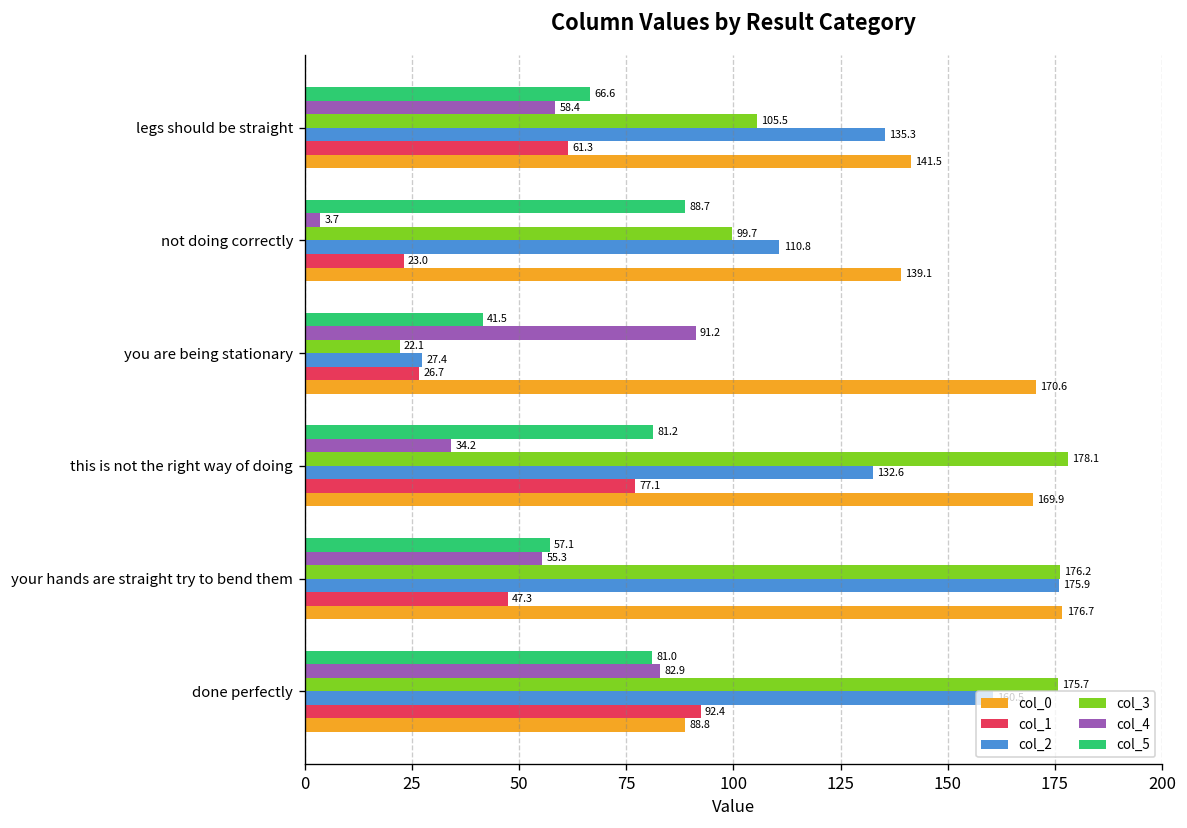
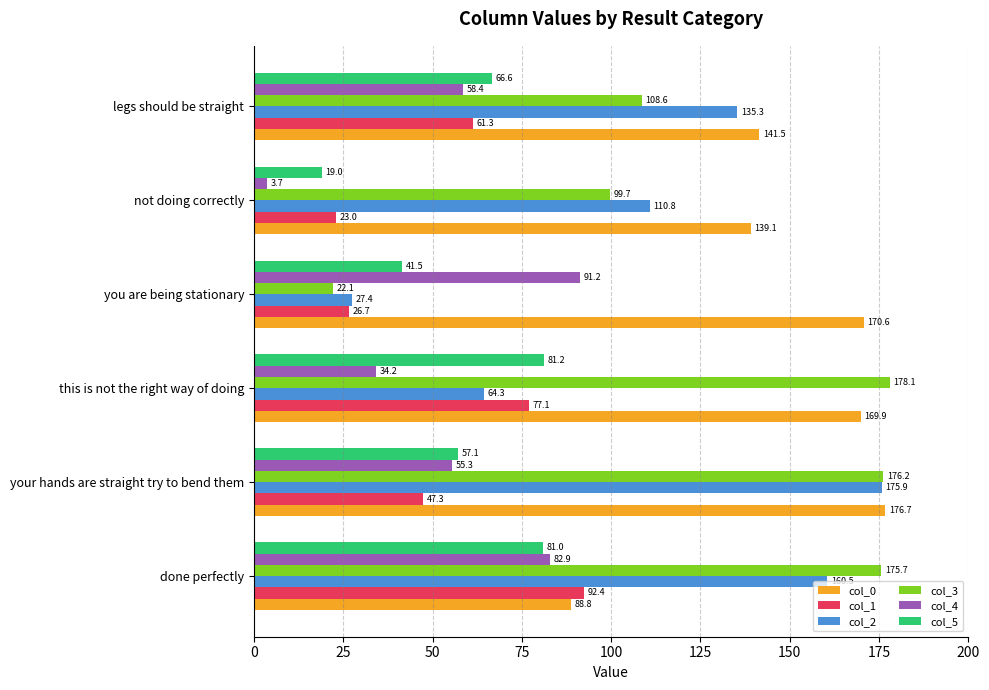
  {
    "col_0": {
      "legs should be straight": 141.5,
      "not doing correctly": 139.1,
      "you are being stationary": 170.6,
      "this is not the right way of doing": 169.9,
      "your hands are straight try to bend them": 176.7,
      "done perfectly": 88.8
    },
    "col_1": {
      "legs should be straight": 61.3,
      "not doing correctly": 23.0,
      "you are being stationary": 26.7,
      "this is not the right way of doing": 77.1,
      "your hands are straight try to bend them": 47.3,
      "done perfectly": 92.4
    },
    "col_2": {
      "legs should be straight": 135.3,
      "not doing correctly": 110.8,
      "you are being stationary": 27.4,
-     "this is not the right way of doing": 132.6,
+     "this is not the right way of doing": 64.3,
      "your hands are straight try to bend them": 175.9
    },
    "col_3": {
-     "legs should be straight": 105.5,
+     "legs should be straight": 108.6,
      "not doing correctly": 99.7,
      "you are being stationary": 22.1,
      "this is not the right way of doing": 178.1,
      "your hands are straight try to bend them": 176.2,
      "done perfectly": 175.7
    },
    "col_4": {
      "legs should be straight": 58.4,
      "not doing correctly": 3.7,
      "you are being stationary": 91.2,
      "this is not the right way of doing": 34.2,
      "your hands are straight try to bend them": 55.3,
      "done perfectly": 82.9
    },
    "col_5": {
      "legs should be straight": 66.6,
-     "not doing correctly": 88.7,
+     "not doing correctly": 19.0,
      "you are being stationary": 41.5,
      "this is not the right way of doing": 81.2,
      "your hands are straight try to bend them": 57.1,
      "done perfectly": 81.0
    }
  }
